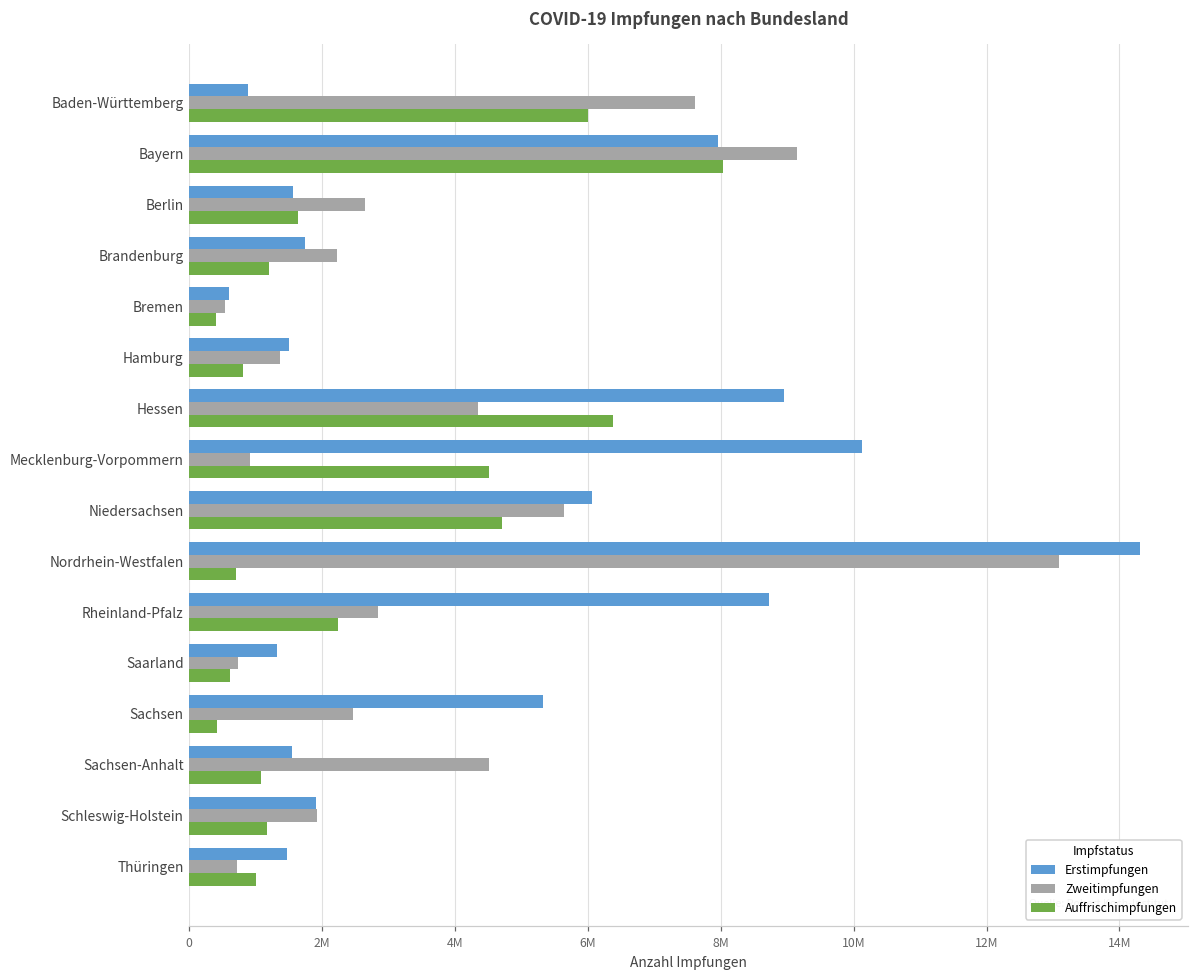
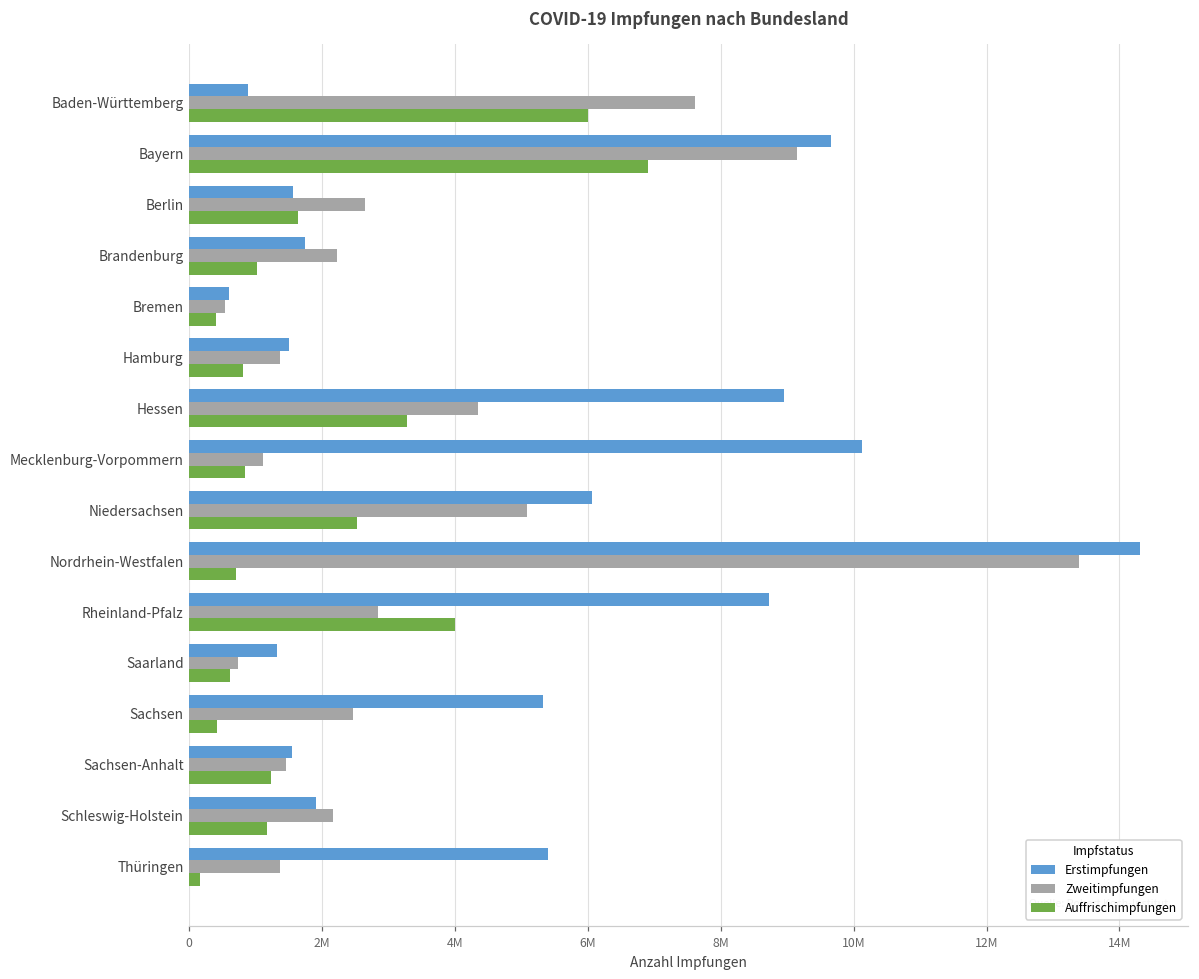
  {
    "Erstimpfungen": {
      "Baden-Württemberg": 900000,
-     "Bayern": 8000000,
+     "Bayern": 9700000,
      "Berlin": 1600000,
      "Brandenburg": 1700000,
      "Bremen": 600000,
      "Hamburg": 1500000,
      "Hessen": 8900000,
      "Mecklenburg-Vorpommern": 10100000,
      "Niedersachsen": 6100000,
      "Nordrhein-Westfalen": 14300000,
      "Rheinland-Pfalz": 8700000,
      "Saarland": 1300000,
      "Sachsen": 5300000,
      "Sachsen-Anhalt": 1600000,
      "Schleswig-Holstein": 1900000,
-     "Thüringen": 1500000
+     "Thüringen": 5400000
    },
    "Zweitimpfungen": {
      "Baden-Württemberg": 7600000,
      "Bayern": 9100000,
      "Berlin": 2600000,
      "Brandenburg": 2200000,
      "Bremen": 500000,
      "Hamburg": 1400000,
      "Hessen": 4300000,
-     "Mecklenburg-Vorpommern": 900000,
-     "Niedersachsen": 5600000,
-     "Nordrhein-Westfalen": 13100000,
+     "Mecklenburg-Vorpommern": 1100000,
+     "Niedersachsen": 5100000,
+     "Nordrhein-Westfalen": 13400000,
      "Rheinland-Pfalz": 2900000,
      "Saarland": 700000,
      "Sachsen": 2500000,
-     "Sachsen-Anhalt": 4500000,
-     "Schleswig-Holstein": 1900000,
-     "Thüringen": 700000
+     "Sachsen-Anhalt": 1500000,
+     "Schleswig-Holstein": 2200000,
+     "Thüringen": 1400000
    },
    "Auffrischimpfungen": {
      "Baden-Württemberg": 6000000,
-     "Bayern": 8000000,
+     "Bayern": 6900000,
      "Berlin": 1600000,
-     "Brandenburg": 1200000,
+     "Brandenburg": 1000000,
      "Bremen": 400000,
      "Hamburg": 800000,
-     "Hessen": 6400000,
-     "Mecklenburg-Vorpommern": 4500000,
-     "Niedersachsen": 4700000,
+     "Hessen": 3300000,
+     "Mecklenburg-Vorpommern": 800000,
+     "Niedersachsen": 2500000,
      "Nordrhein-Westfalen": 700000,
-     "Rheinland-Pfalz": 2300000,
+     "Rheinland-Pfalz": 4000000,
      "Saarland": 600000,
      "Sachsen": 400000,
-     "Sachsen-Anhalt": 1100000,
+     "Sachsen-Anhalt": 1200000,
      "Schleswig-Holstein": 1200000,
-     "Thüringen": 1000000
+     "Thüringen": 200000
    }
  }
